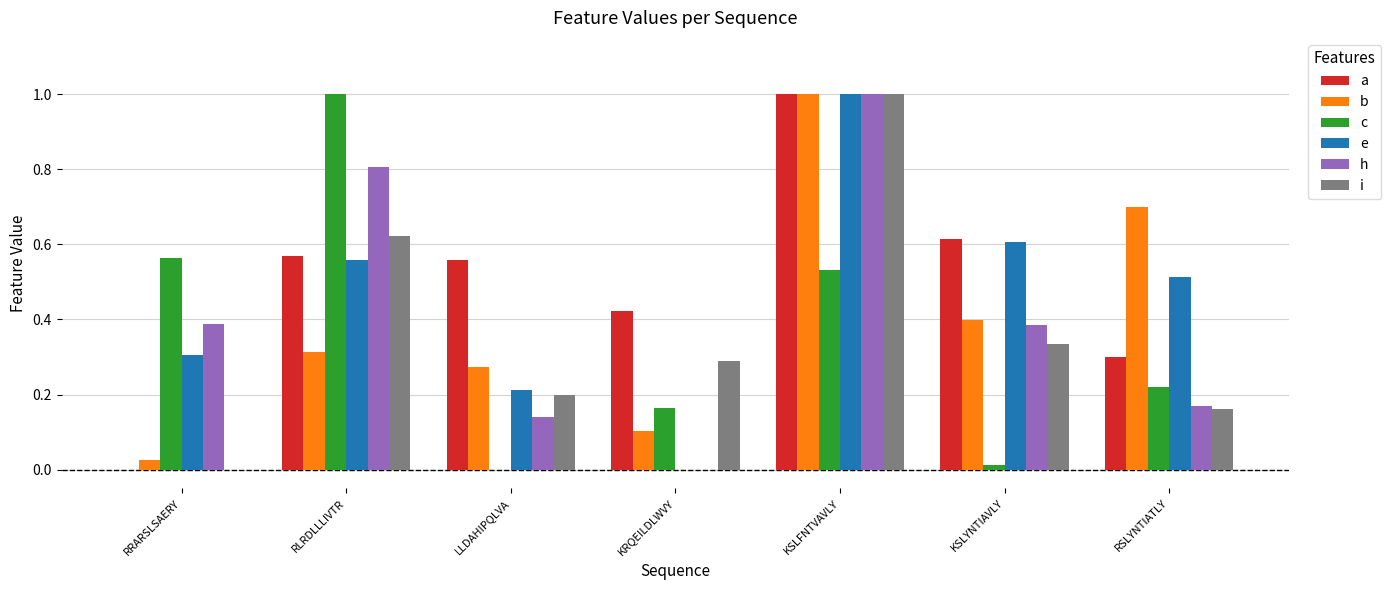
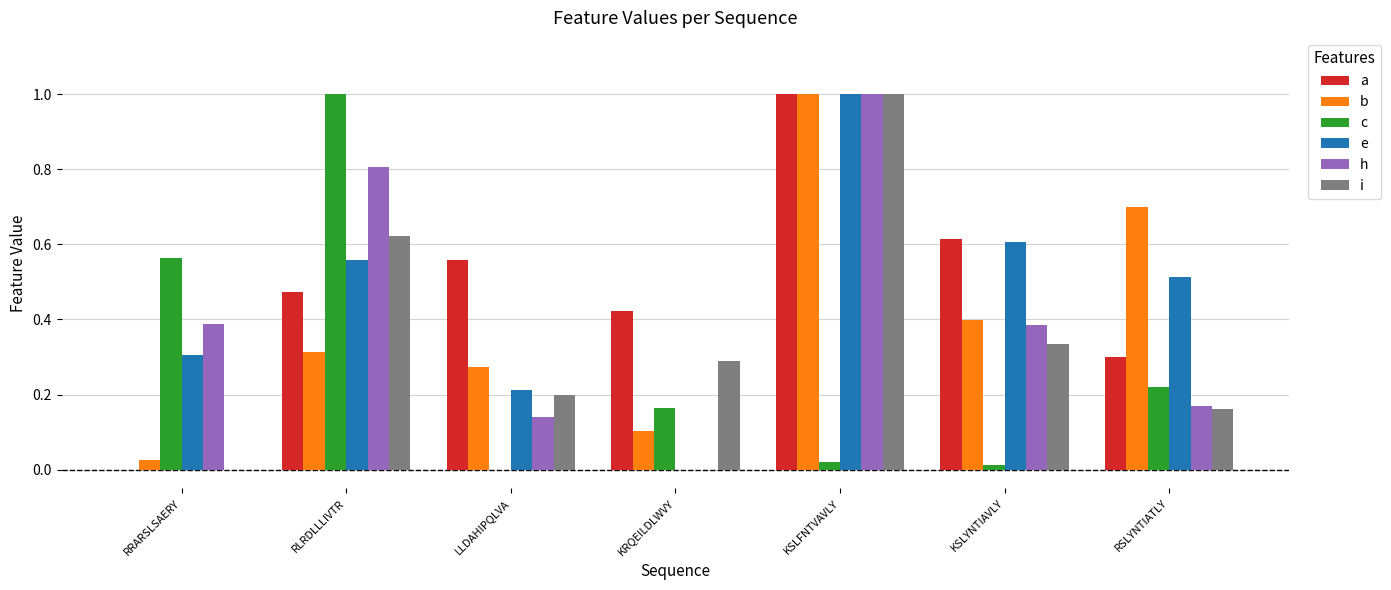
  {
    "a": {
      "RRARSLSAERY": 0.00,
-     "RLRDLLLIVTR": 0.57,
+     "RLRDLLLIVTR": 0.47,
      "LLDAHIPQLVA": 0.56,
      "KRQEILDLWVY": 0.42,
      "KSLFNTVAVLY": 1.00,
      "KSLYNTIAVLY": 0.61,
      "RSLYNTIATLY": 0.30
    },
    "b": {
      "RRARSLSAERY": 0.02,
      "RLRDLLLIVTR": 0.31,
      "LLDAHIPQLVA": 0.27,
      "KRQEILDLWVY": 0.10,
      "KSLFNTVAVLY": 1.00,
      "KSLYNTIAVLY": 0.40,
      "RSLYNTIATLY": 0.70
    },
    "c": {
      "RRARSLSAERY": 0.56,
      "RLRDLLLIVTR": 1.00,
      "LLDAHIPQLVA": 0.00,
      "KRQEILDLWVY": 0.16,
-     "KSLFNTVAVLY": 0.53,
+     "KSLFNTVAVLY": 0.02,
      "KSLYNTIAVLY": 0.01,
      "RSLYNTIATLY": 0.22
    },
    "e": {
      "RRARSLSAERY": 0.30,
      "RLRDLLLIVTR": 0.56,
      "LLDAHIPQLVA": 0.21,
      "KRQEILDLWVY": 0.00,
      "KSLFNTVAVLY": 1.00,
      "KSLYNTIAVLY": 0.61,
      "RSLYNTIATLY": 0.51
    },
    "h": {
      "RRARSLSAERY": 0.39,
      "RLRDLLLIVTR": 0.81,
      "LLDAHIPQLVA": 0.14,
      "KRQEILDLWVY": 0.00,
      "KSLFNTVAVLY": 1.00,
      "KSLYNTIAVLY": 0.39,
      "RSLYNTIATLY": 0.17
    },
    "i": {
      "RRARSLSAERY": 0.00,
      "RLRDLLLIVTR": 0.62,
      "LLDAHIPQLVA": 0.20,
      "KRQEILDLWVY": 0.29,
      "KSLFNTVAVLY": 1.00,
      "KSLYNTIAVLY": 0.34,
      "RSLYNTIATLY": 0.16
    }
  }
